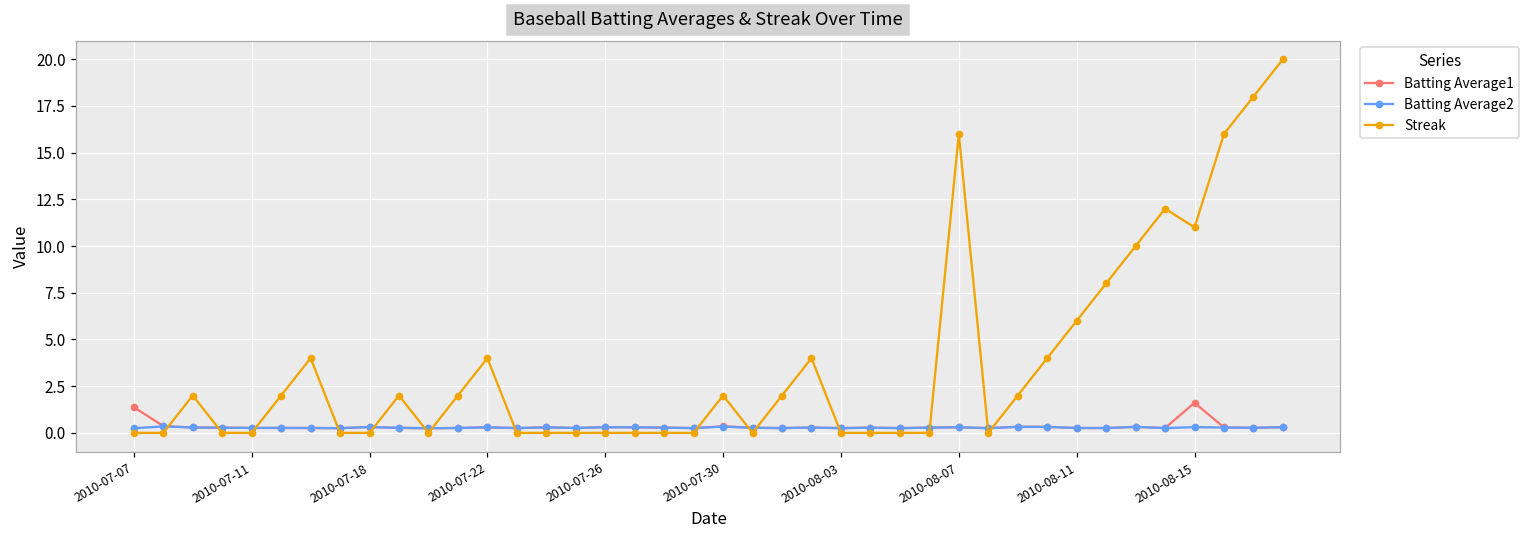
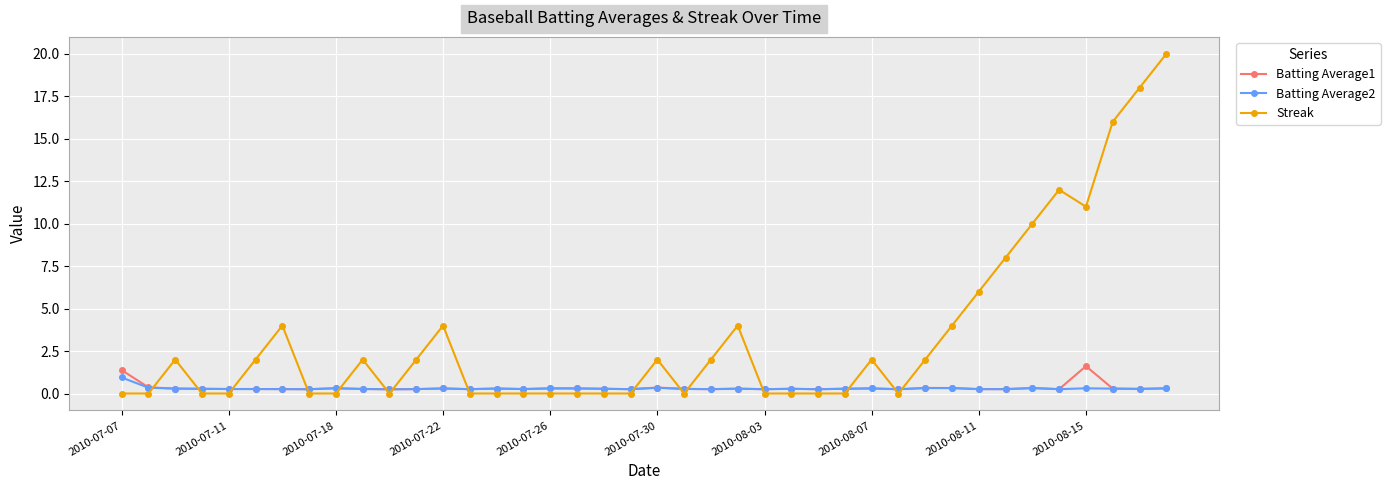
  {
    "Batting Average1": {
      "2010-07-07": 1.4,
      "2010-08-15": 1.6
    },
    "Batting Average2": {
-     "2010-07-07": 0.3,
+     "2010-07-07": 0.9,
      "2010-08-15": 0.3
    },
    "Streak": {
      "2010-07-07": 0,
      "2010-07-11": 0,
      "2010-07-18": 0,
      "2010-07-22": 4,
      "2010-07-26": 0,
      "2010-07-30": 2,
      "2010-08-03": 0,
-     "2010-08-07": 16,
+     "2010-08-07": 2,
      "2010-08-11": 6,
      "2010-08-15": 11
    }
  }
